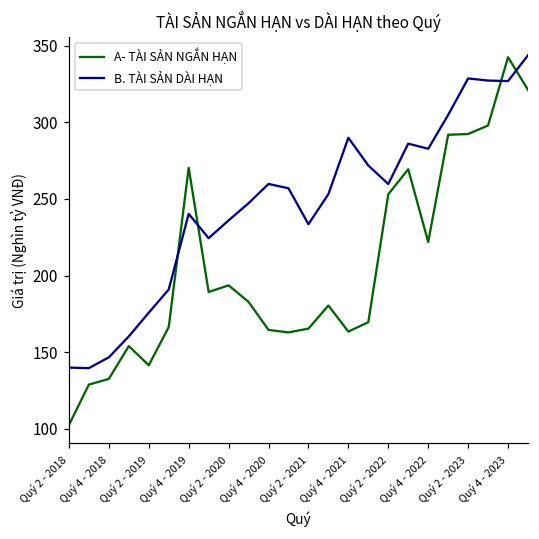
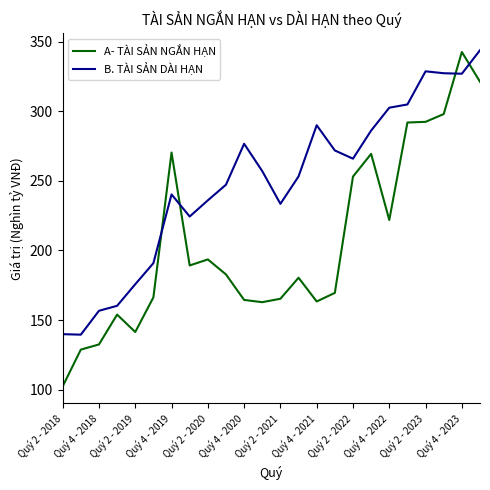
  {
    "A- TÀI SẢN NGẮN HẠN": {
      "Quý 2 - 2018": 102,
      "Quý 4 - 2018": 132,
      "Quý 2 - 2019": 141,
      "Quý 4 - 2019": 270,
      "Quý 2 - 2020": 194,
      "Quý 4 - 2020": 164,
      "Quý 2 - 2021": 165,
      "Quý 4 - 2021": 163,
      "Quý 2 - 2022": 253,
      "Quý 4 - 2022": 222,
      "Quý 2 - 2023": 292,
      "Quý 4 - 2023": 343
    },
    "B. TÀI SẢN DÀI HẠN": {
      "Quý 2 - 2018": 140,
-     "Quý 4 - 2018": 147,
+     "Quý 4 - 2018": 157,
      "Quý 2 - 2019": 176,
      "Quý 4 - 2019": 240,
      "Quý 2 - 2020": 236,
-     "Quý 4 - 2020": 260,
+     "Quý 4 - 2020": 277,
      "Quý 2 - 2021": 234,
      "Quý 4 - 2021": 290,
-     "Quý 2 - 2022": 260,
-     "Quý 4 - 2022": 283,
+     "Quý 2 - 2022": 266,
+     "Quý 4 - 2022": 303,
      "Quý 2 - 2023": 329,
      "Quý 4 - 2023": 327
    }
  }
